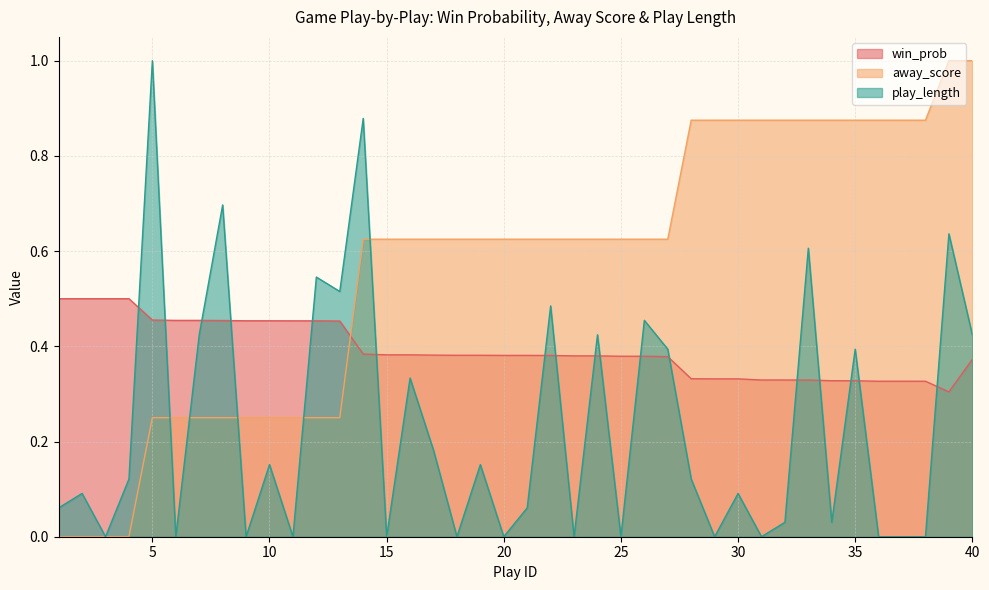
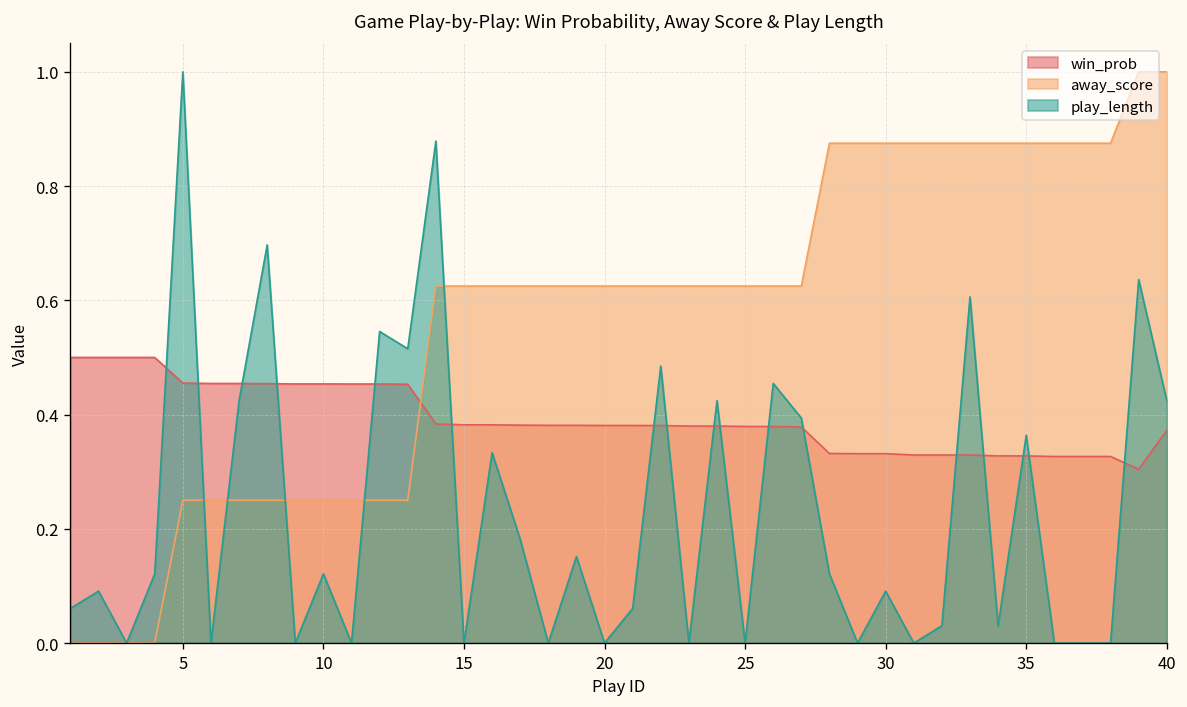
  {
    "play_length": {
      "5": 1.00,
-     "10": 0.15,
+     "10": 0.12,
      "15": 0.00,
      "20": 0.00,
      "25": 0.00,
      "30": 0.09,
-     "35": 0.39,
+     "35": 0.36,
      "40": 0.42
    }
  }
